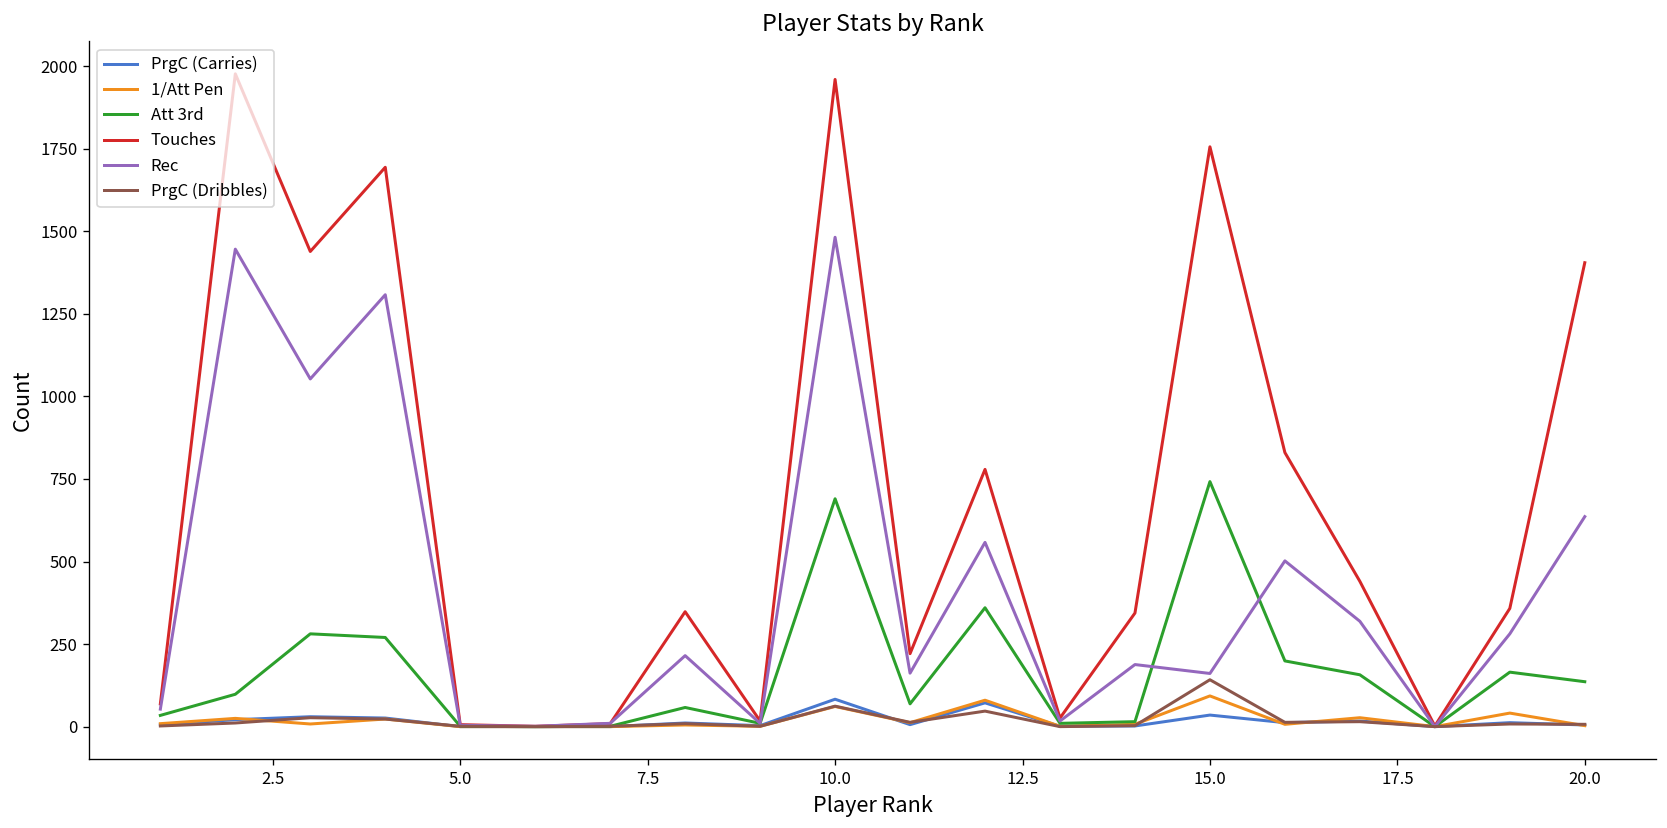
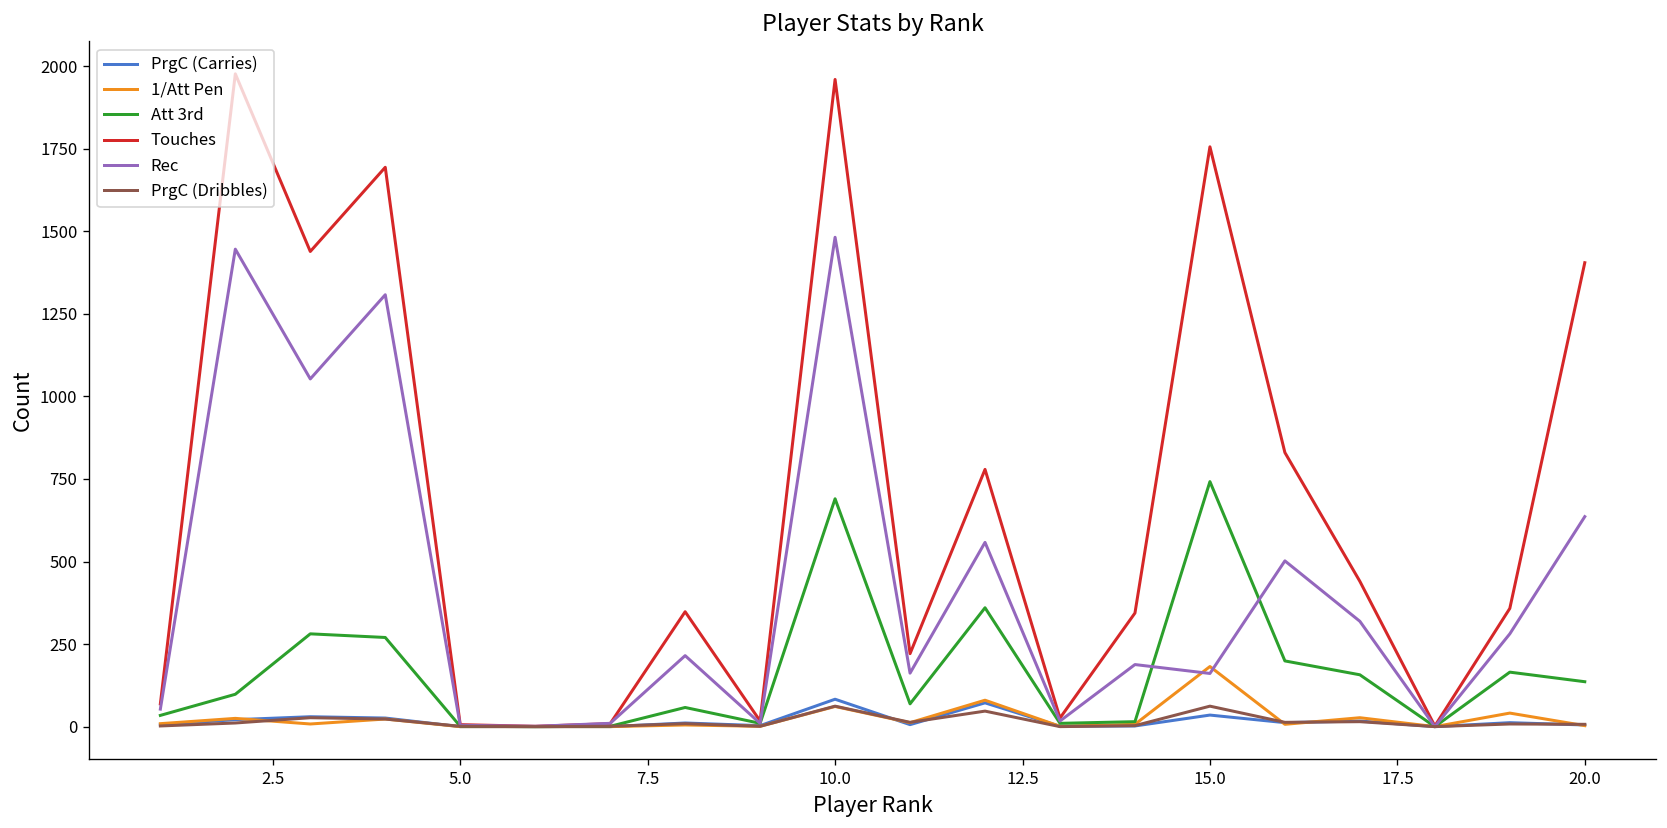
  {
    "PrgC (Carries)": {
      "10.0": 80,
      "15.0": 40
    },
    "1/Att Pen": {
-     "15.0": 90
+     "15.0": 180
    },
    "Att 3rd": {
      "10.0": 690,
      "15.0": 740,
      "20.0": 140
    },
    "Touches": {
      "10.0": 1960,
      "15.0": 1760,
      "20.0": 1410
    },
    "Rec": {
      "10.0": 1480,
      "15.0": 160,
      "20.0": 640
    },
    "PrgC (Dribbles)": {
-     "15.0": 140
+     "15.0": 60
    }
  }
